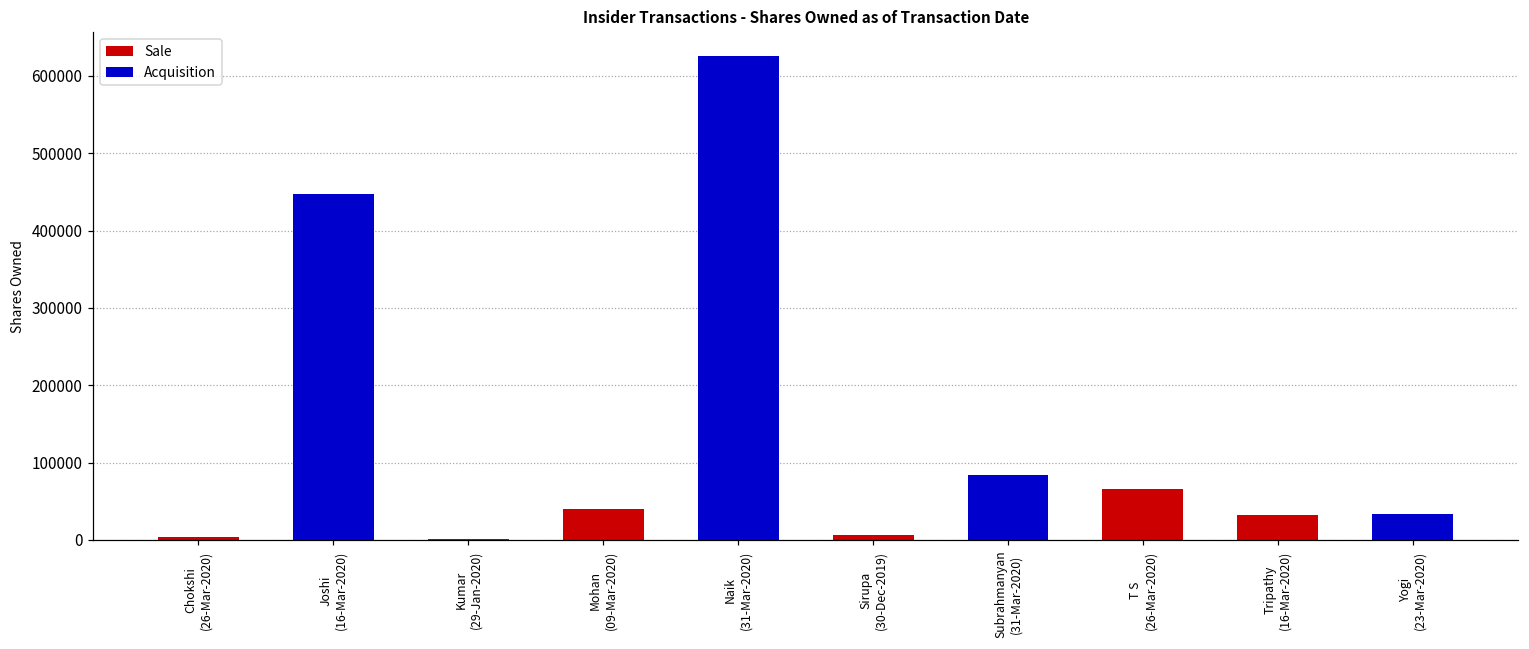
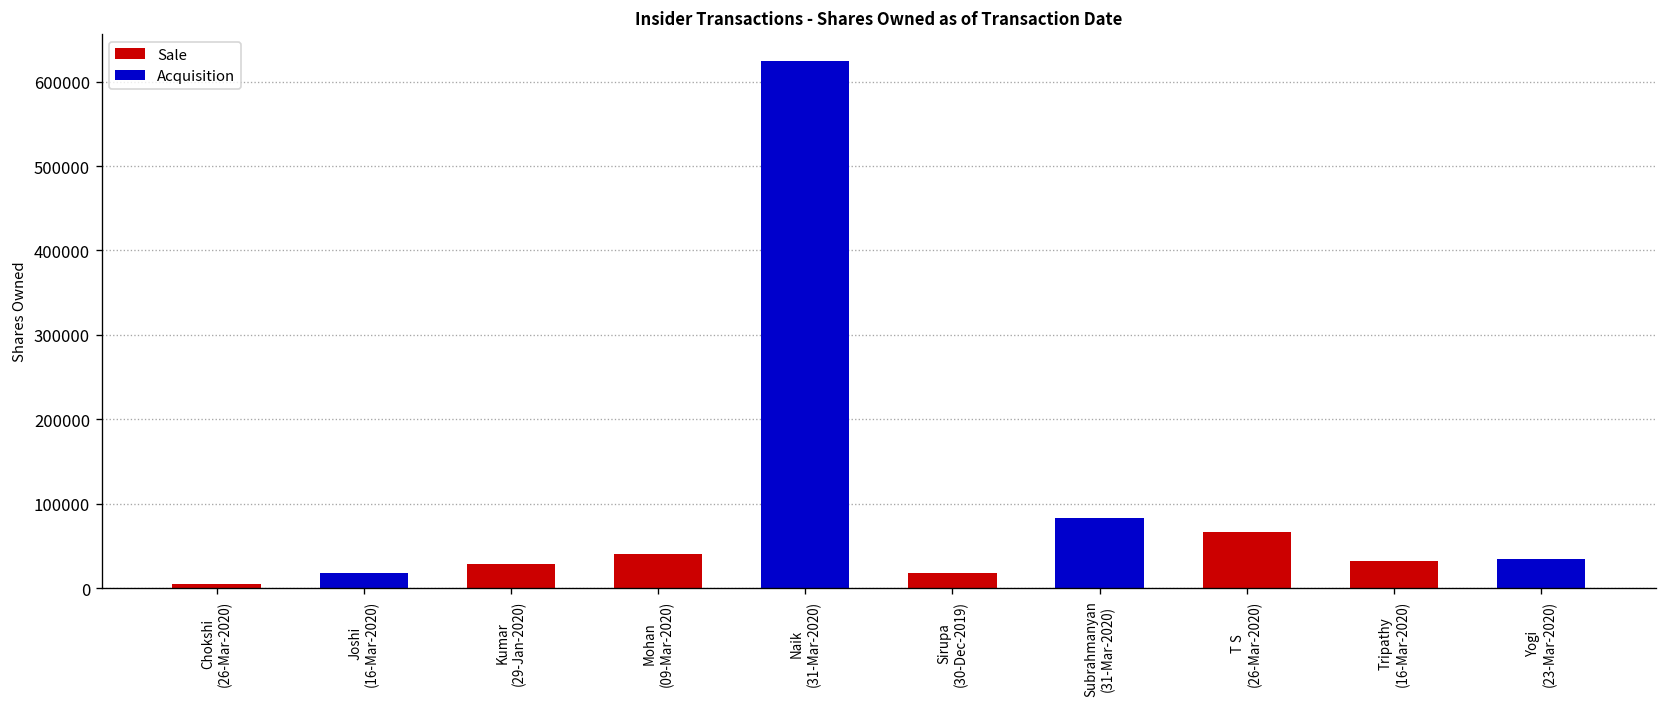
  {
    "Sale": {
      "Chokshi (26-Mar-2020)": 0,
-     "Kumar (29-Jan-2020)": 0,
+     "Kumar (29-Jan-2020)": 30000,
      "Mohan (09-Mar-2020)": 40000,
-     "Sirupa (30-Dec-2019)": 10000,
+     "Sirupa (30-Dec-2019)": 20000,
      "T S (26-Mar-2020)": 70000,
      "Tripathy (16-Mar-2020)": 30000
    },
    "Acquisition": {
-     "Joshi (16-Mar-2020)": 450000,
+     "Joshi (16-Mar-2020)": 20000,
      "Naik (31-Mar-2020)": 620000,
      "Subrahmanyan (31-Mar-2020)": 80000,
      "Yogi (23-Mar-2020)": 30000
    }
  }
